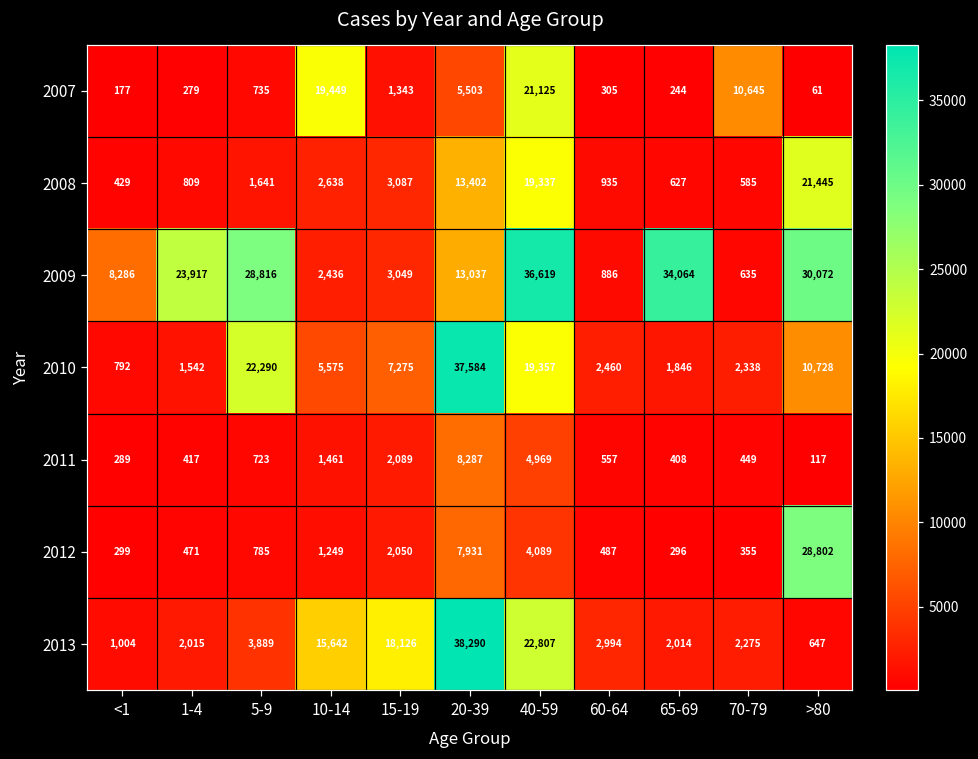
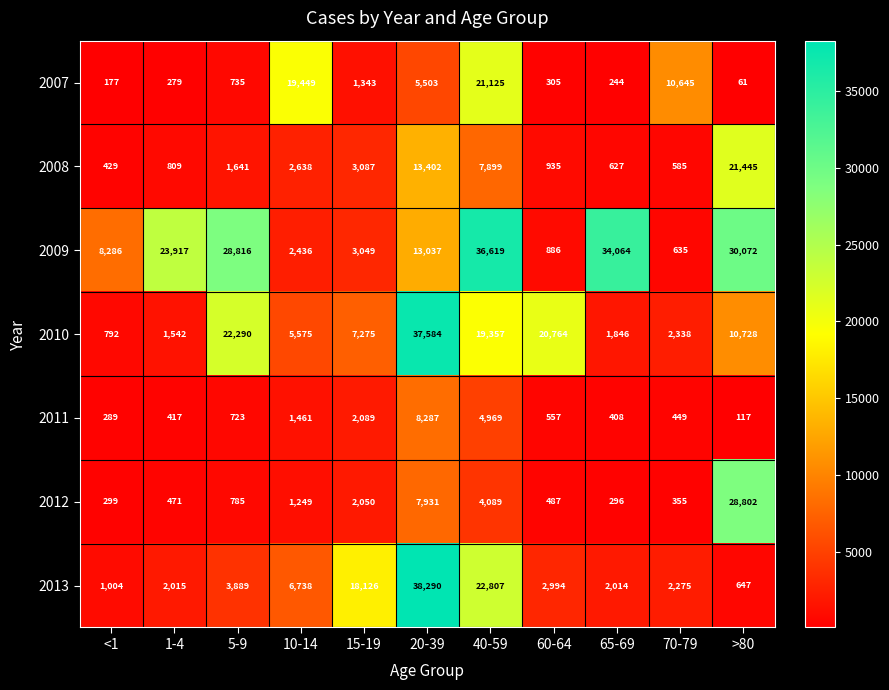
  {
    "2007": {
      "<1": "177",
      "1-4": "279",
      "5-9": "735",
      "10-14": "19,449",
      "15-19": "1,343",
      "20-39": "5,503",
      "40-59": "21,125",
      "60-64": "305",
      "65-69": "244",
      "70-79": "10,645",
      ">80": "61"
    },
    "2008": {
      "<1": "429",
      "1-4": "809",
      "5-9": "1,641",
      "10-14": "2,638",
      "15-19": "3,087",
      "20-39": "13,402",
-     "40-59": "19,337",
+     "40-59": "7,899",
      "60-64": "935",
      "65-69": "627",
      "70-79": "585",
      ">80": "21,445"
    },
    "2009": {
      "<1": "8,286",
      "1-4": "23,917",
      "5-9": "28,816",
      "10-14": "2,436",
      "15-19": "3,049",
      "20-39": "13,037",
      "40-59": "36,619",
      "60-64": "886",
      "65-69": "34,064",
      "70-79": "635",
      ">80": "30,072"
    },
    "2010": {
      "<1": "792",
      "1-4": "1,542",
      "5-9": "22,290",
      "10-14": "5,575",
      "15-19": "7,275",
      "20-39": "37,584",
      "40-59": "19,357",
-     "60-64": "2,460",
+     "60-64": "20,764",
      "65-69": "1,846",
      "70-79": "2,338",
      ">80": "10,728"
    },
    "2011": {
      "<1": "289",
      "1-4": "417",
      "5-9": "723",
      "10-14": "1,461",
      "15-19": "2,089",
      "20-39": "8,287",
      "40-59": "4,969",
      "60-64": "557",
      "65-69": "408",
      "70-79": "449",
      ">80": "117"
    },
    "2012": {
      "<1": "299",
      "1-4": "471",
      "5-9": "785",
      "10-14": "1,249",
      "15-19": "2,050",
      "20-39": "7,931",
      "40-59": "4,089",
      "60-64": "487",
      "65-69": "296",
      "70-79": "355",
      ">80": "28,802"
    },
    "2013": {
      "<1": "1,004",
      "1-4": "2,015",
      "5-9": "3,889",
-     "10-14": "15,642",
+     "10-14": "6,738",
      "15-19": "18,126",
      "20-39": "38,290",
      "40-59": "22,807",
      "60-64": "2,994",
      "65-69": "2,014",
      "70-79": "2,275",
      ">80": "647"
    }
  }
